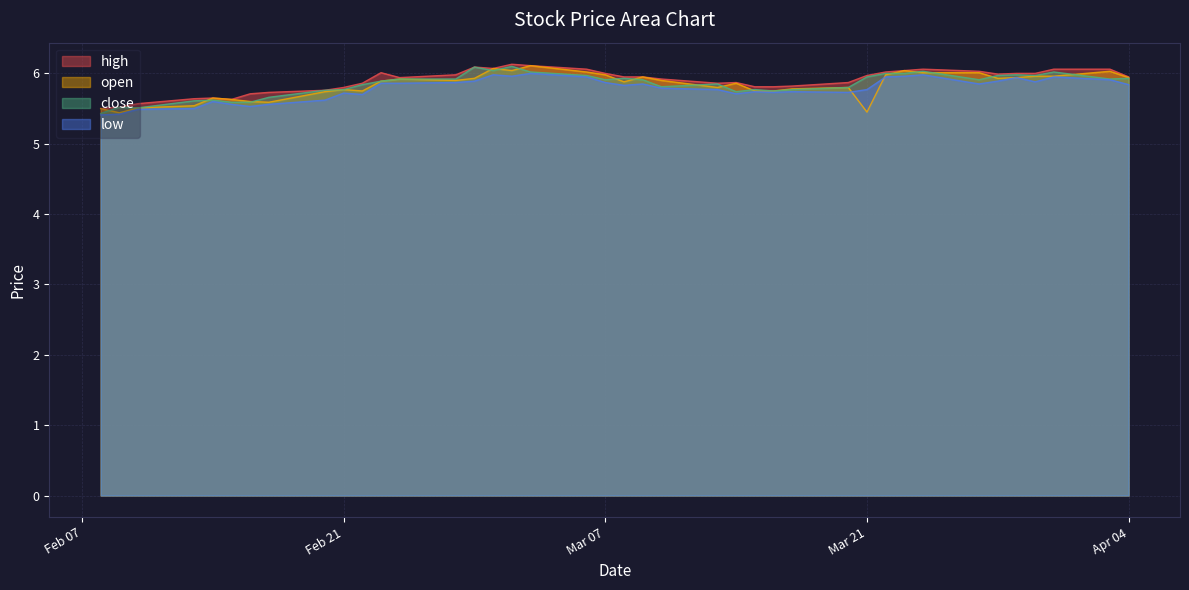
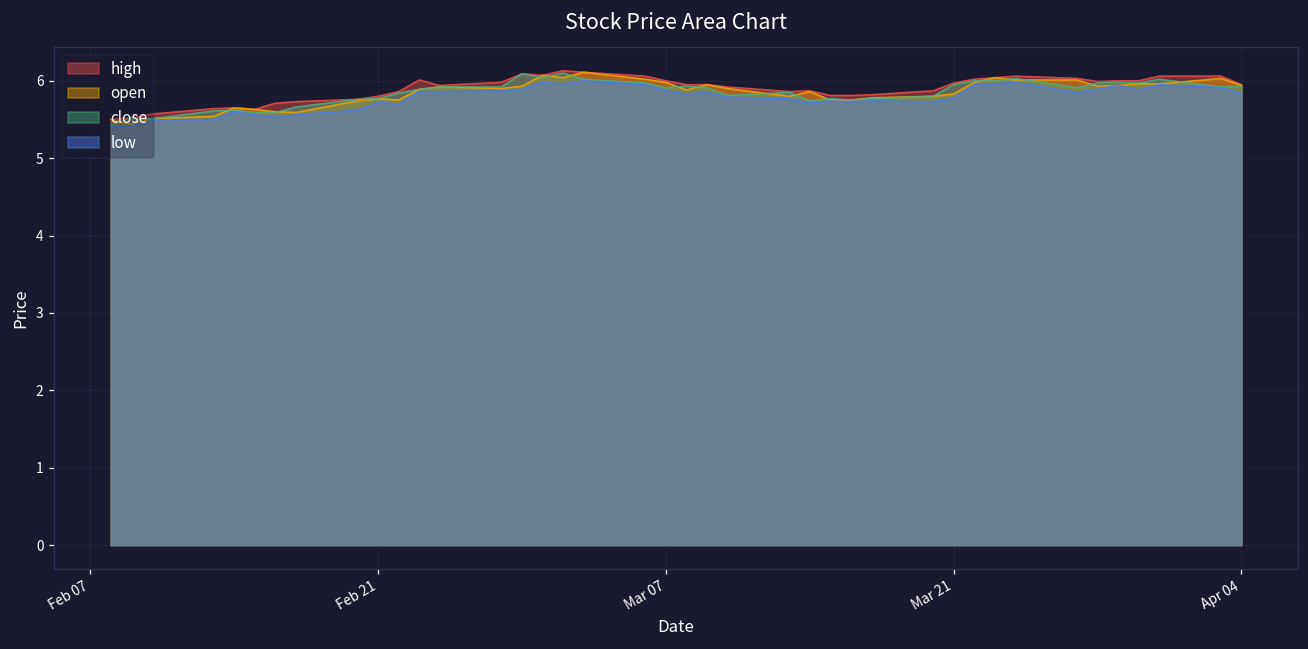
  {
    "open": {
-     "Mar 21": 5.5
+     "Mar 21": 5.8
    },
    "close": {
      "Mar 07": 5.9
    },
    "low": {
      "Feb 21": 5.7,
      "Mar 07": 5.9,
      "Mar 21": 5.8,
      "Apr 04": 5.8
    }
  }
